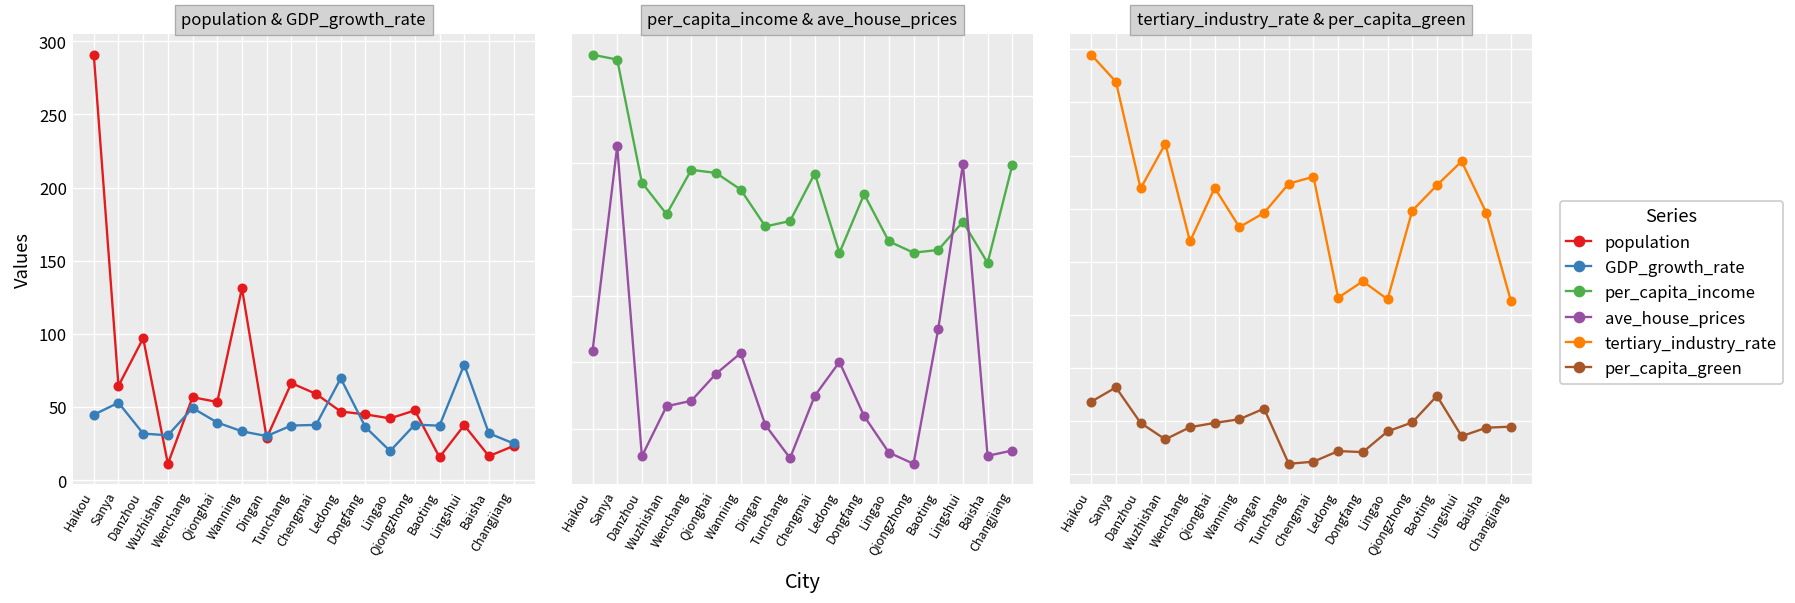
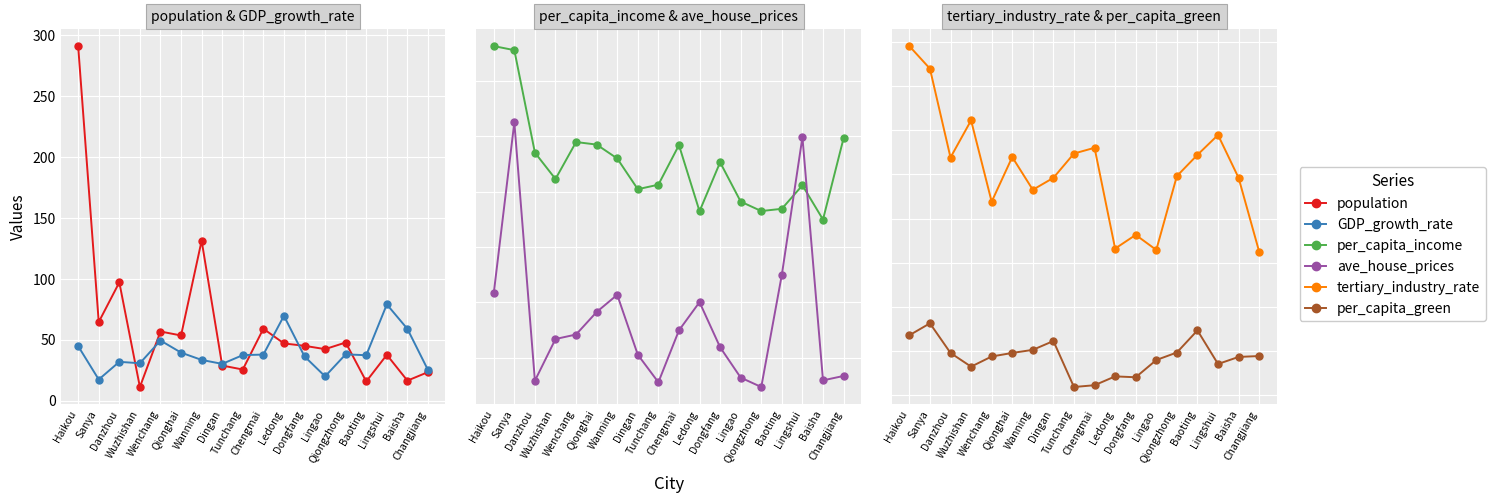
  {
    "population & GDP_growth_rate": {
      "population": {
        "Haikou": 291,
        "Sanya": 64,
        "Danzhou": 97,
        "Wuzhishan": 11,
        "Wenchang": 57,
        "Qionghai": 53,
        "Wanning": 131,
-       "Tunchang": 66,
+       "Tunchang": 26,
        "Chengmai": 59,
        "Ledong": 47,
        "Dongfang": 45,
        "Lingao": 42,
        "Qiongzhong": 48,
        "Baoting": 16,
        "Lingshui": 38,
        "Baisha": 16
      },
      "GDP_growth_rate": {
        "Haikou": 45,
-       "Sanya": 53,
+       "Sanya": 17,
        "Danzhou": 32,
        "Wuzhishan": 31,
        "Wenchang": 49,
        "Qionghai": 39,
        "Wanning": 33,
        "Tunchang": 37,
        "Chengmai": 38,
        "Ledong": 70,
        "Dongfang": 36,
        "Lingao": 20,
        "Qiongzhong": 38,
        "Baoting": 37,
        "Lingshui": 79,
-       "Baisha": 32
+       "Baisha": 59
      }
    }
  }
